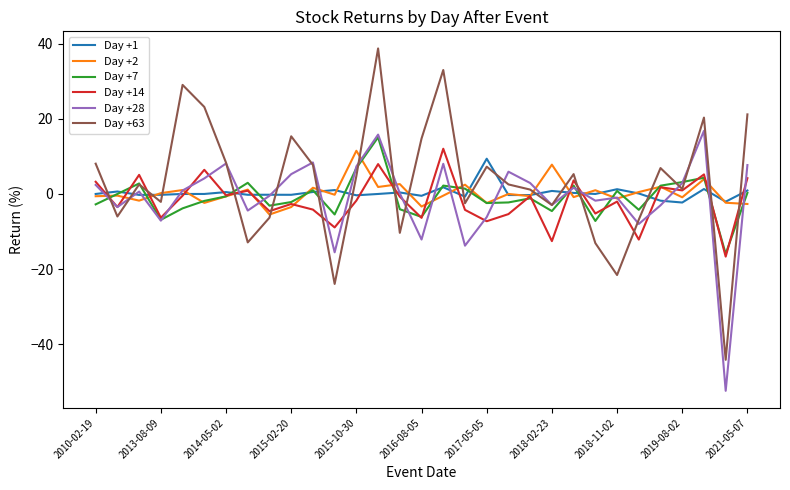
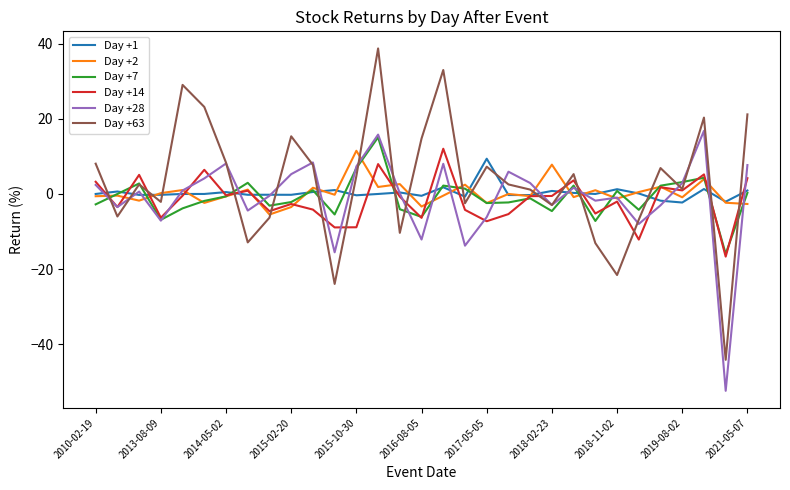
  {
    "Day +1": {
      "2014-05-02": 0,
      "2015-02-20": 0,
      "2015-10-30": 0,
      "2016-08-05": 0,
      "2017-05-05": 9,
      "2018-02-23": 1,
      "2019-08-02": -2
    },
    "Day +2": {
      "2015-02-20": -3,
      "2015-10-30": 12,
      "2016-08-05": -3,
      "2018-02-23": 8,
      "2019-08-02": -1,
      "2021-05-07": -3
    },
    "Day +7": {
      "2010-02-19": -3,
      "2018-02-23": -5
    },
    "Day +14": {
      "2010-02-19": 3,
-     "2015-10-30": -2,
+     "2015-10-30": -9,
      "2017-05-05": -7,
-     "2018-02-23": -13,
+     "2018-02-23": -1,
      "2018-11-02": -2,
      "2021-05-07": 4
    },
    "Day +28": {
      "2010-02-19": 2,
      "2015-02-20": 5,
      "2016-08-05": -12,
      "2017-05-05": -6,
      "2021-05-07": 8
    },
    "Day +63": {
      "2010-02-19": 8,
      "2013-08-09": -2,
      "2015-02-20": 15,
      "2015-10-30": 5,
      "2016-08-05": 15,
      "2017-05-05": 7,
      "2018-11-02": -22,
      "2021-05-07": 21
    }
  }
